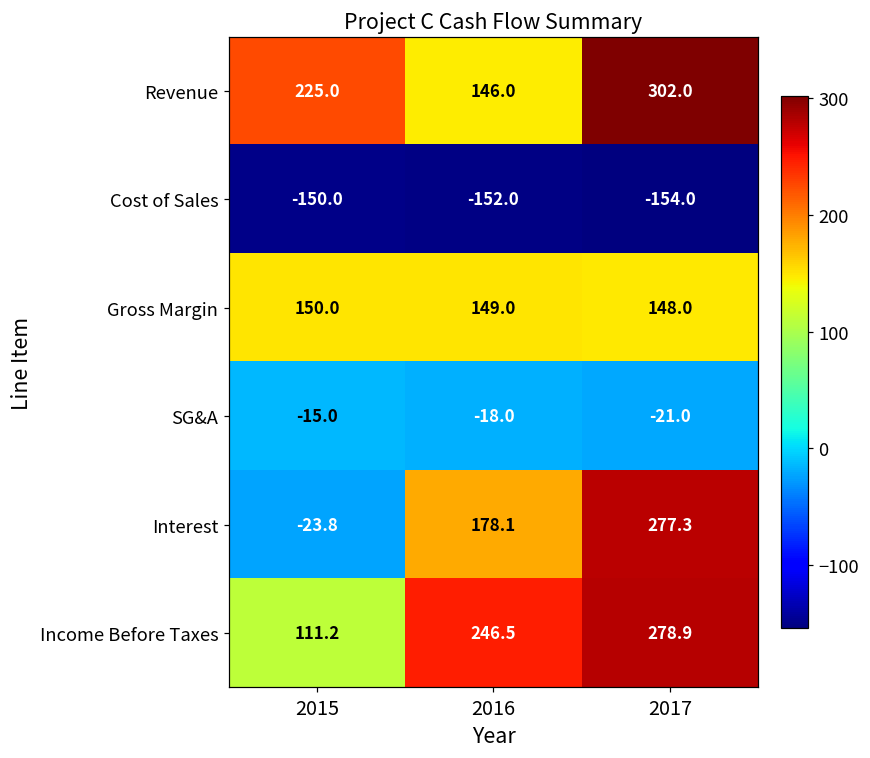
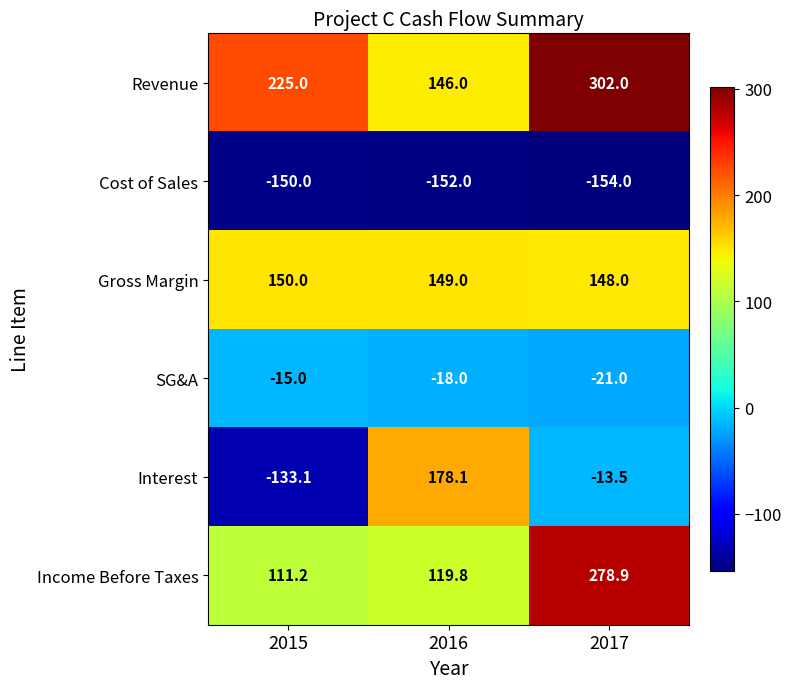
  {
    "Revenue": {
      "2015": 225.0,
      "2016": 146.0,
      "2017": 302.0
    },
    "Cost of Sales": {
      "2015": -150.0,
      "2016": -152.0,
      "2017": -154.0
    },
    "Gross Margin": {
      "2015": 150.0,
      "2016": 149.0,
      "2017": 148.0
    },
    "SG&A": {
      "2015": -15.0,
      "2016": -18.0,
      "2017": -21.0
    },
    "Interest": {
-     "2015": -23.8,
+     "2015": -133.1,
      "2016": 178.1,
-     "2017": 277.3
+     "2017": -13.5
    },
    "Income Before Taxes": {
      "2015": 111.2,
-     "2016": 246.5,
+     "2016": 119.8,
      "2017": 278.9
    }
  }
